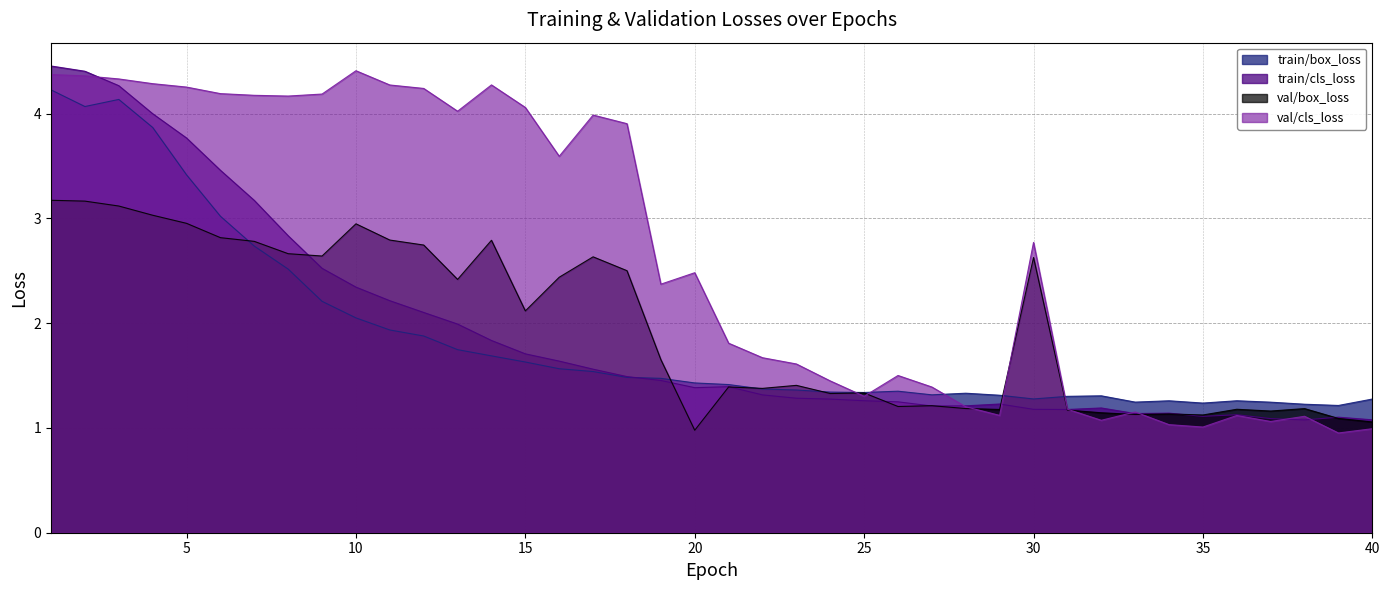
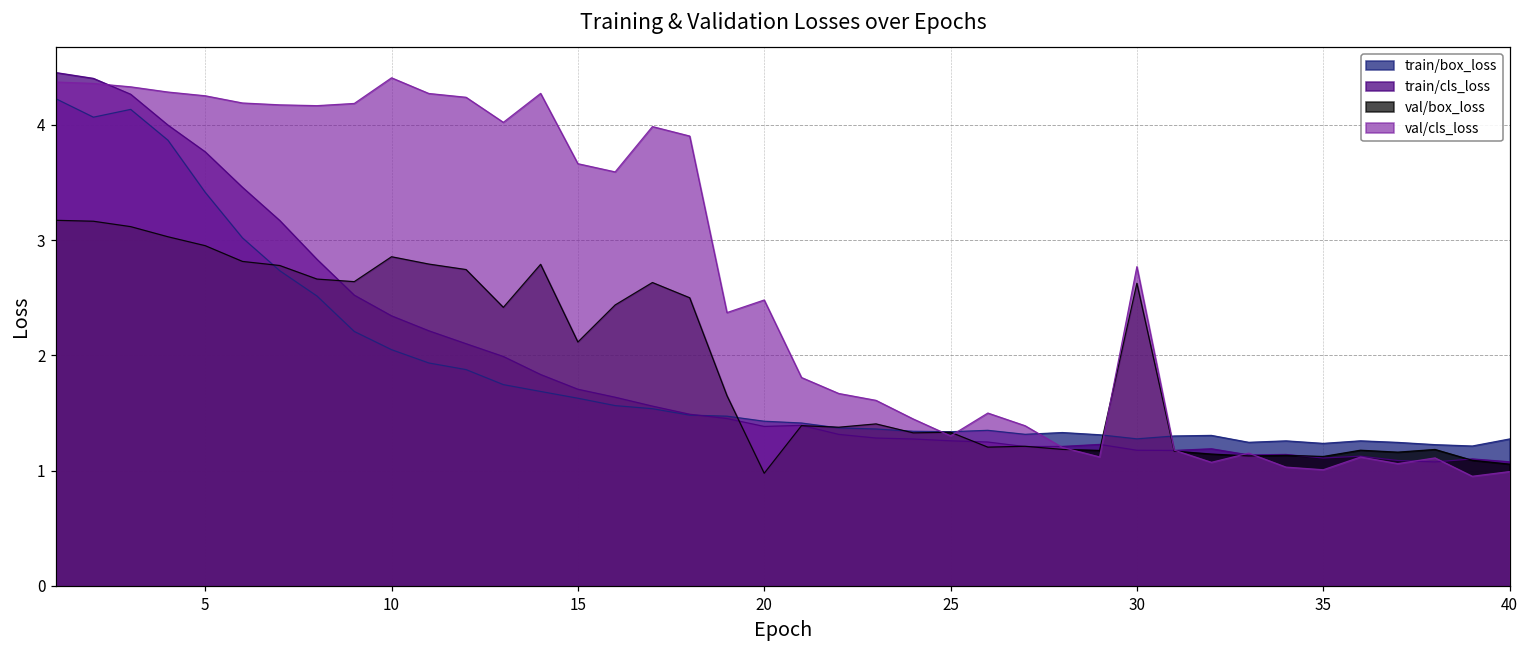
  {
    "val/box_loss": {
      "5": 2.95,
-     "10": 2.95,
+     "10": 2.86,
      "15": 2.12,
      "20": 0.98,
      "30": 2.63
    },
    "val/cls_loss": {
      "5": 4.25,
      "10": 4.41,
-     "15": 4.06,
+     "15": 3.66,
      "20": 2.48,
      "25": 1.30,
      "30": 2.77,
      "35": 1.01,
      "40": 0.99
    }
  }
